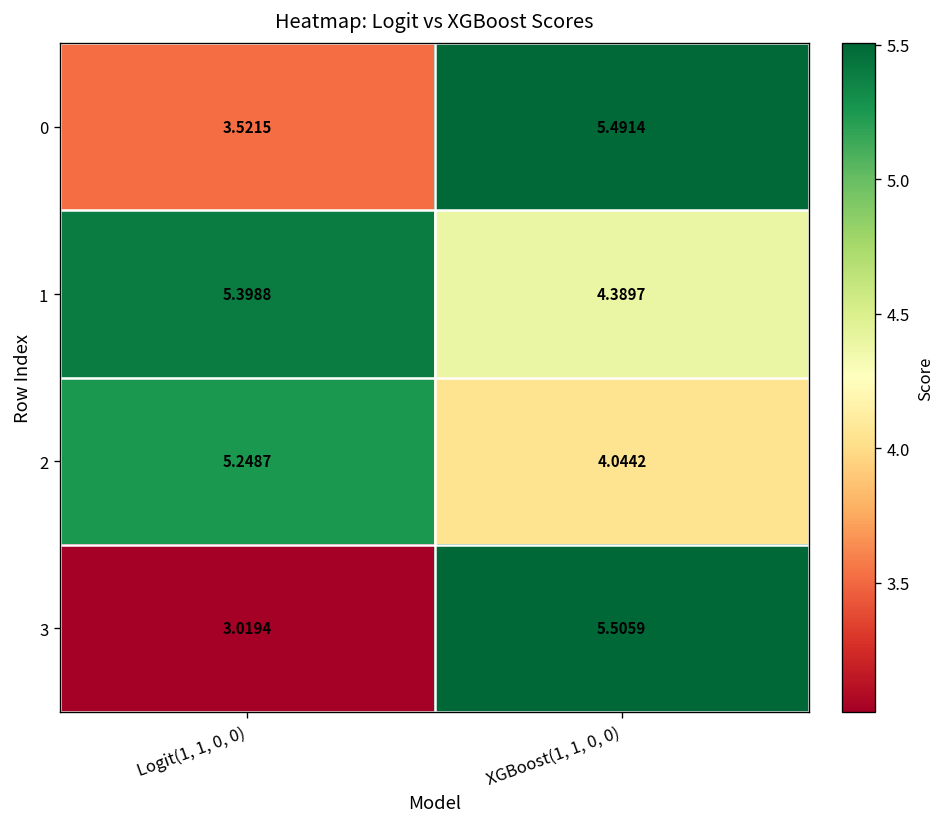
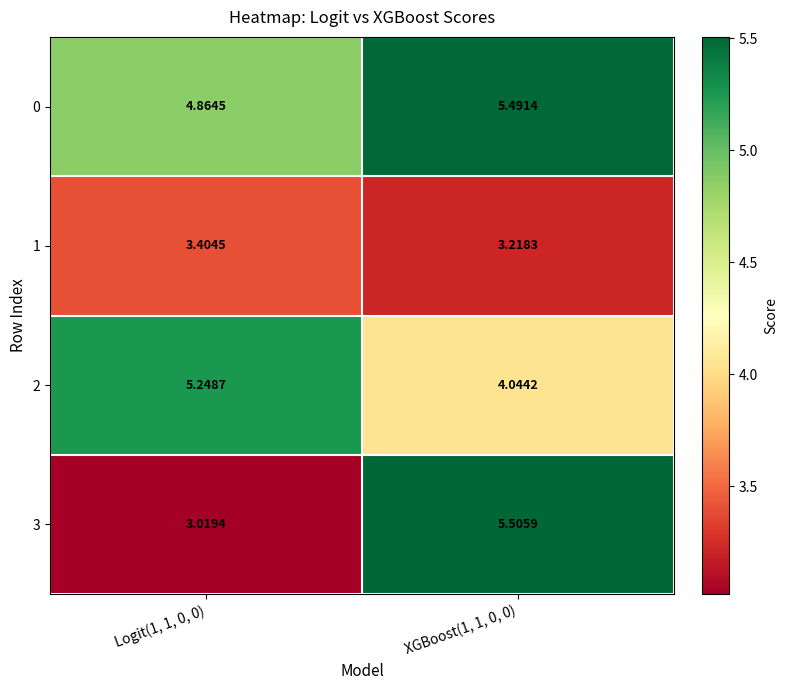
  {
    "0": {
-     "Logit(1, 1, 0, 0)": 3.5215,
+     "Logit(1, 1, 0, 0)": 4.8645,
      "XGBoost(1, 1, 0, 0)": 5.4914
    },
    "1": {
-     "Logit(1, 1, 0, 0)": 5.3988,
-     "XGBoost(1, 1, 0, 0)": 4.3897
+     "Logit(1, 1, 0, 0)": 3.4045,
+     "XGBoost(1, 1, 0, 0)": 3.2183
    },
    "2": {
      "Logit(1, 1, 0, 0)": 5.2487,
      "XGBoost(1, 1, 0, 0)": 4.0442
    },
    "3": {
      "Logit(1, 1, 0, 0)": 3.0194,
      "XGBoost(1, 1, 0, 0)": 5.5059
    }
  }
